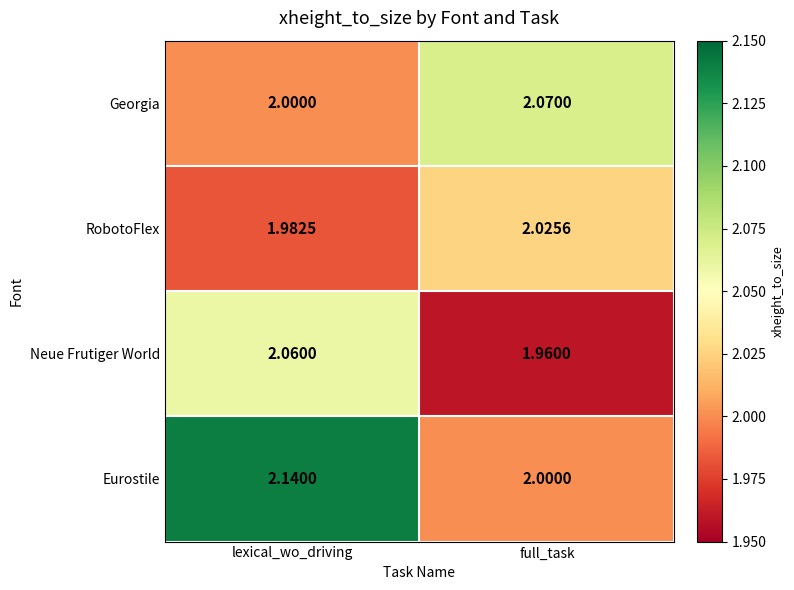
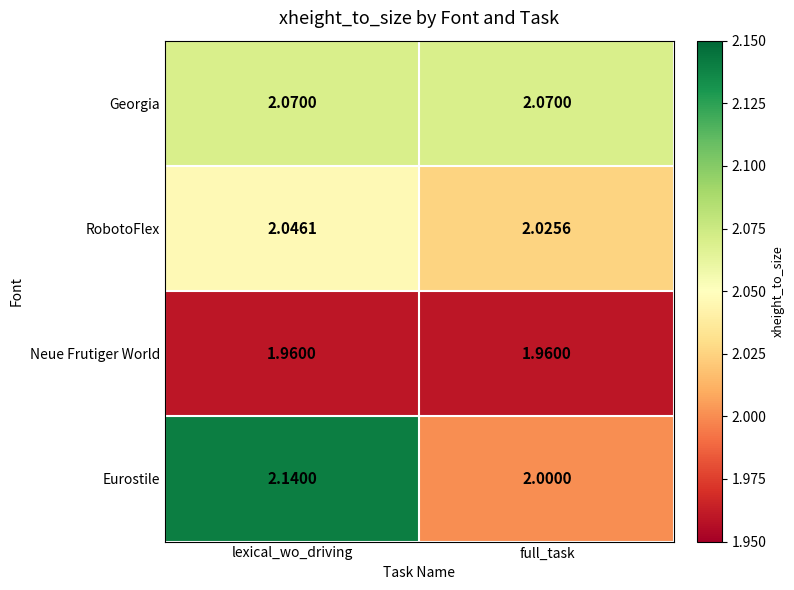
  {
    "Georgia": {
-     "lexical_wo_driving": 2.0000,
+     "lexical_wo_driving": 2.0700,
      "full_task": 2.0700
    },
    "RobotoFlex": {
-     "lexical_wo_driving": 1.9825,
+     "lexical_wo_driving": 2.0461,
      "full_task": 2.0256
    },
    "Neue Frutiger World": {
-     "lexical_wo_driving": 2.0600,
+     "lexical_wo_driving": 1.9600,
      "full_task": 1.9600
    },
    "Eurostile": {
      "lexical_wo_driving": 2.1400,
      "full_task": 2.0000
    }
  }
